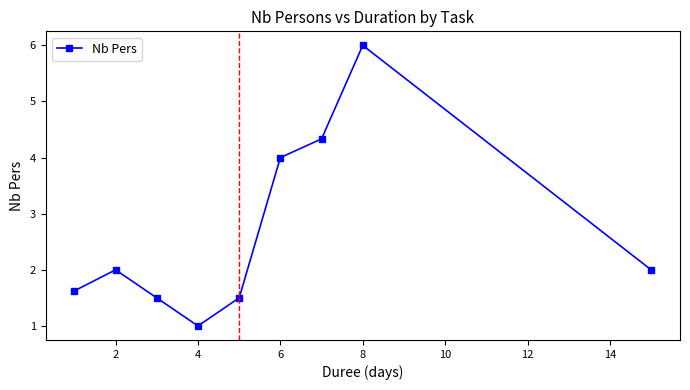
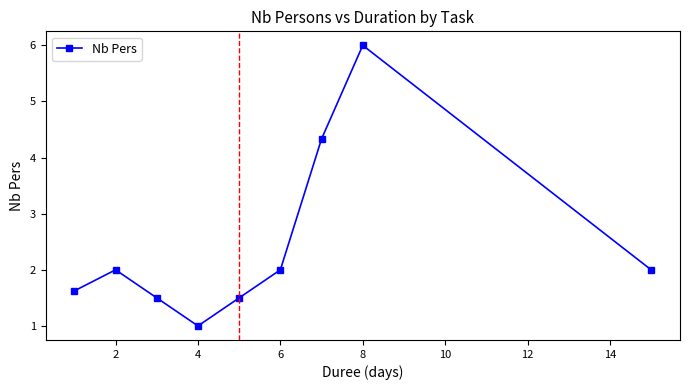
  {
    "2": 2,
    "4": 1,
-   "6": 4,
+   "6": 2,
    "8": 6
  }
